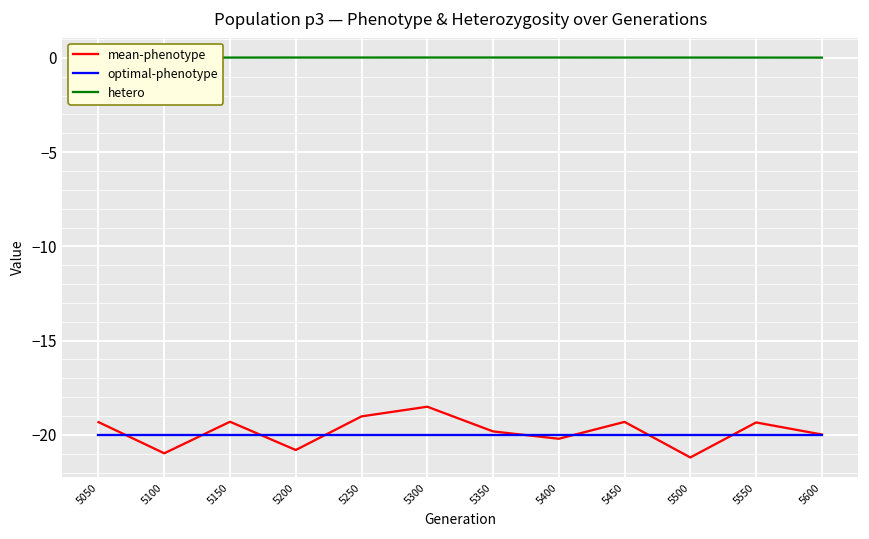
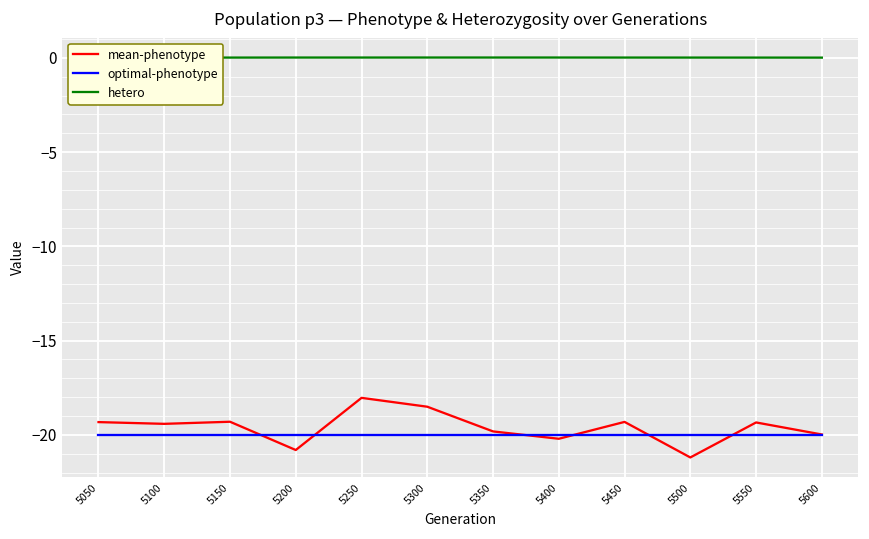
  {
    "mean-phenotype": {
      "5050": -19.3,
-     "5100": -21.0,
+     "5100": -19.4,
      "5150": -19.3,
      "5200": -20.8,
-     "5250": -19.0,
+     "5250": -18.0,
      "5300": -18.5,
      "5350": -19.8,
      "5400": -20.2,
      "5450": -19.3,
      "5500": -21.2,
      "5550": -19.3
    },
    "optimal-phenotype": {
      "5050": -20.0,
      "5100": -20.0,
      "5150": -20.0,
      "5200": -20.0,
      "5250": -20.0,
      "5300": -20.0,
      "5350": -20.0,
      "5400": -20.0,
      "5450": -20.0,
      "5500": -20.0,
      "5550": -20.0
    },
    "hetero": {
      "5150": 0.0,
      "5200": 0.0,
      "5250": 0.0,
      "5300": 0.0,
      "5350": 0.0,
      "5400": 0.0,
      "5450": 0.0,
      "5500": 0.0,
      "5550": 0.0,
      "5600": 0.0
    }
  }
